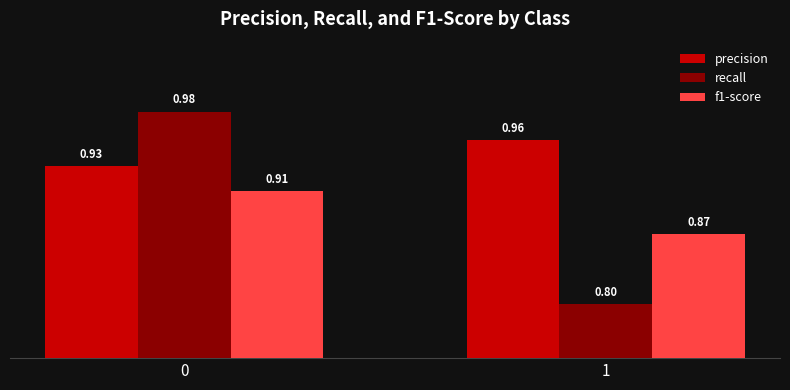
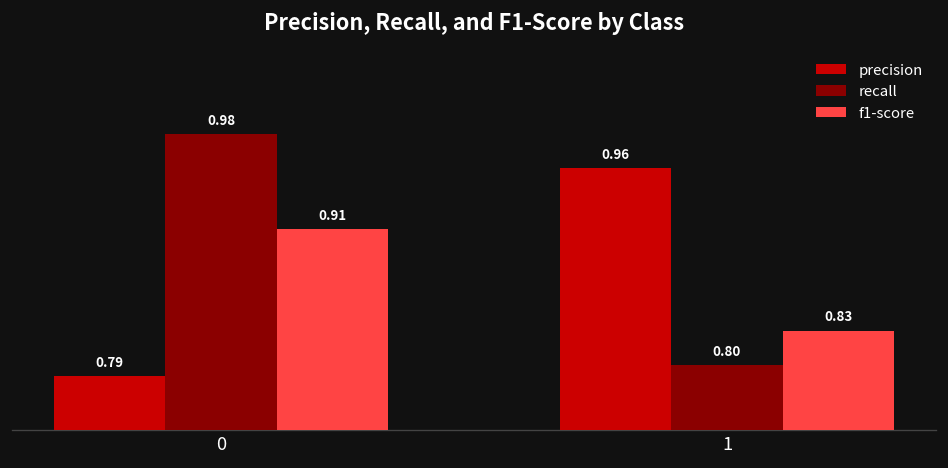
  {
    "precision": {
-     "0": 0.93,
+     "0": 0.79,
      "1": 0.96
    },
    "recall": {
      "0": 0.98,
      "1": 0.80
    },
    "f1-score": {
      "0": 0.91,
-     "1": 0.87
+     "1": 0.83
    }
  }
